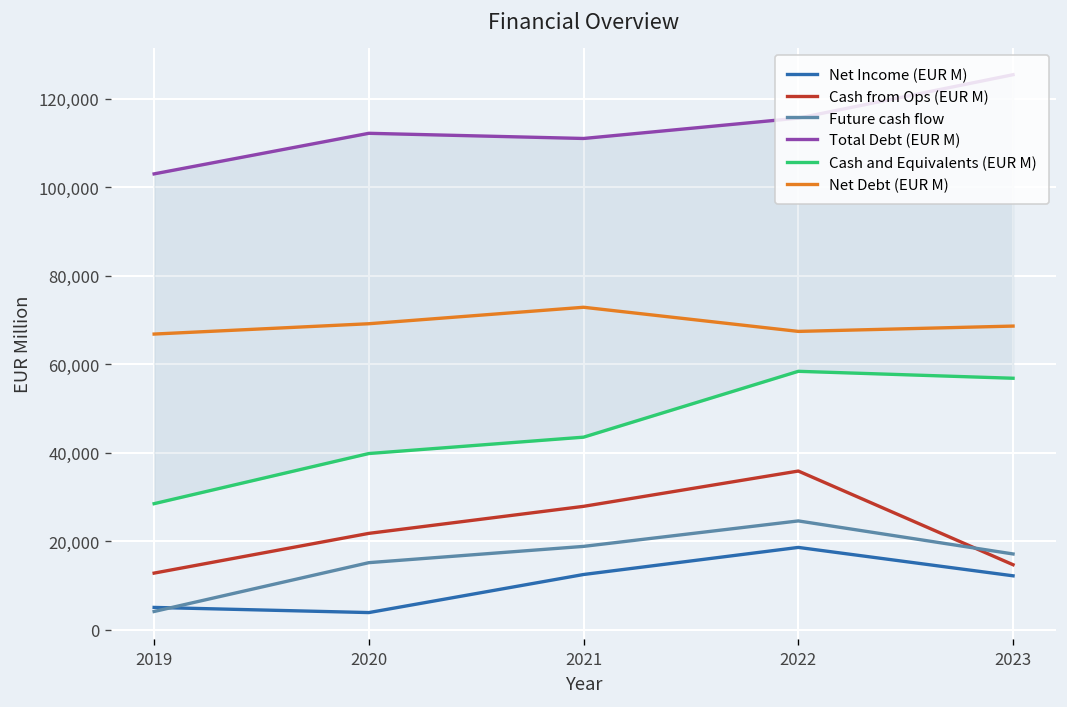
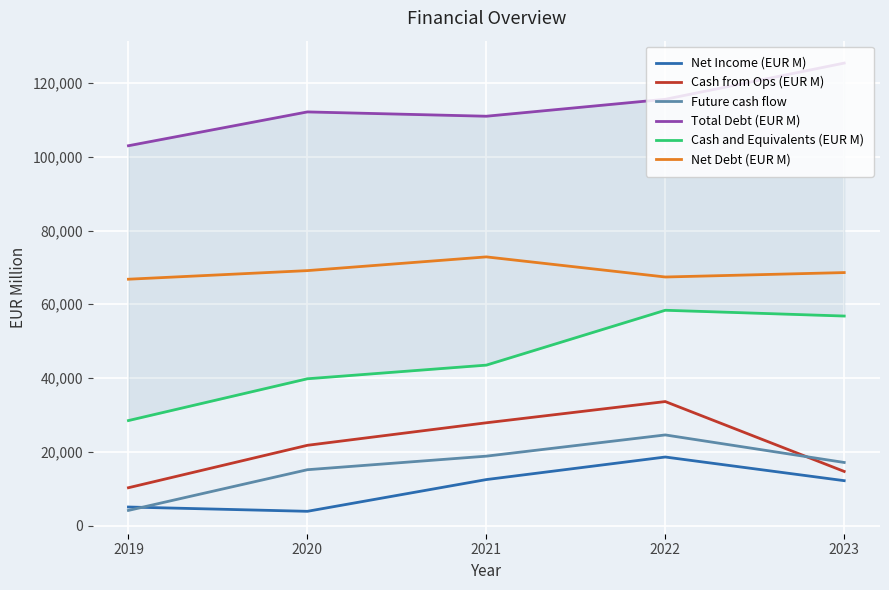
  {
    "Cash from Ops (EUR M)": {
-     "2019": "13,000",
+     "2019": "10,000",
      "2020": "22,000",
      "2021": "28,000",
-     "2022": "36,000",
+     "2022": "34,000",
      "2023": "15,000"
    },
    "Total Debt (EUR M)": {
      "2019": "103,000",
      "2020": "112,000",
      "2021": "111,000"
    },
    "Cash and Equivalents (EUR M)": {
      "2019": "28,000",
      "2020": "40,000",
      "2021": "44,000",
      "2022": "58,000",
      "2023": "57,000"
    },
    "Net Debt (EUR M)": {
      "2019": "67,000",
      "2020": "69,000",
      "2021": "73,000",
      "2022": "67,000",
      "2023": "69,000"
    }
  }
